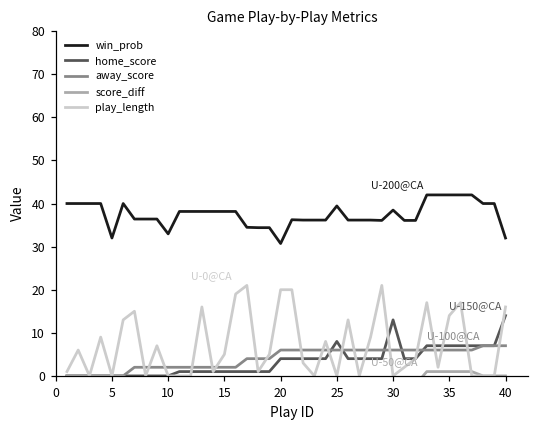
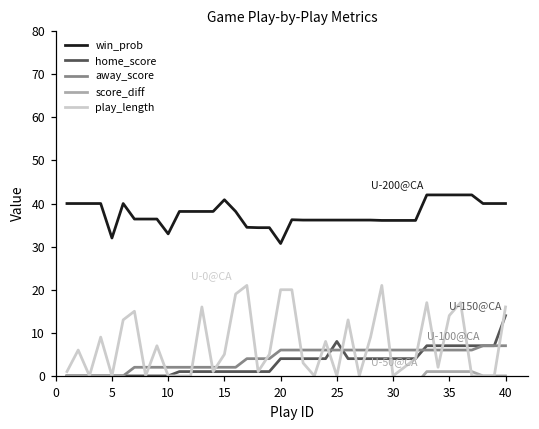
  {
    "win_prob": {
      "5": 32,
      "10": 33,
-     "15": 38,
+     "15": 41,
      "20": 31,
-     "25": 39,
-     "30": 38,
+     "25": 36,
+     "30": 36,
      "35": 42,
-     "40": 32
+     "40": 40
    },
    "home_score": {
      "15": 1,
      "20": 4,
      "25": 8,
-     "30": 13,
+     "30": 4,
      "35": 7,
      "40": 14
    }
  }
